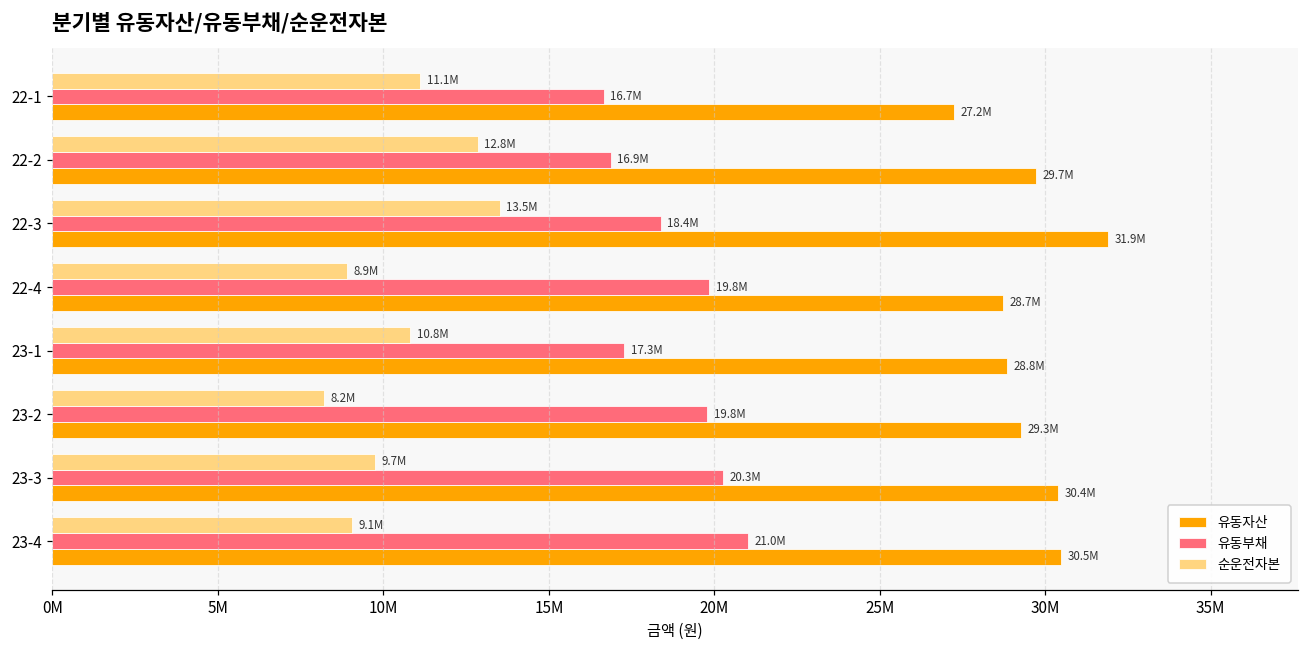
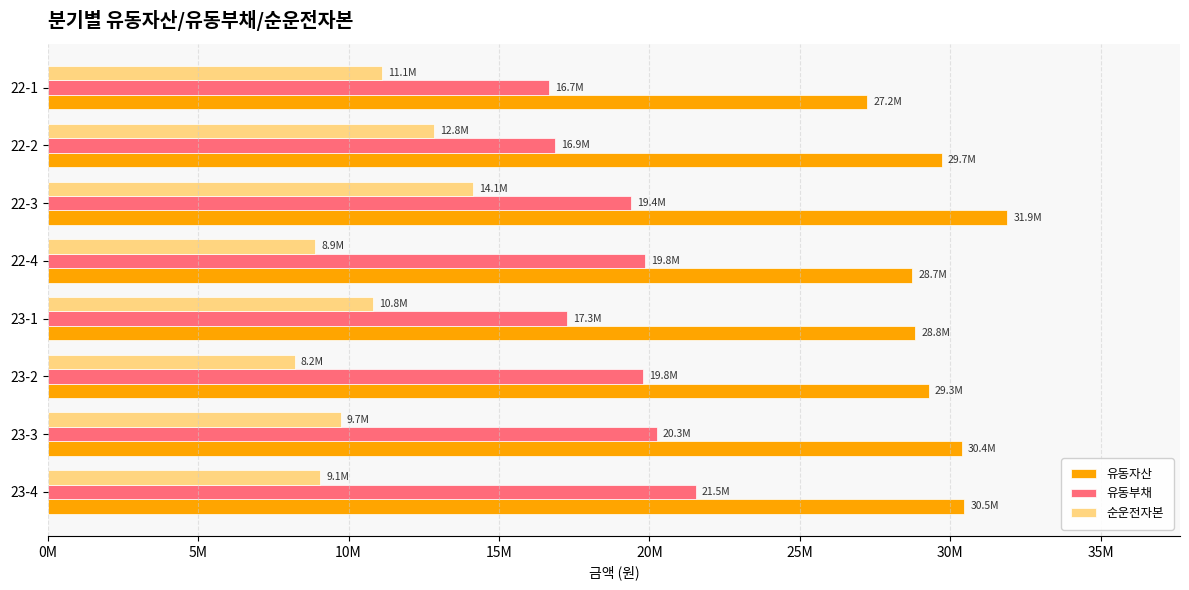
  {
    "유동자산": {
      "22-1": "27.2M",
      "22-2": "29.7M",
      "22-3": "31.9M",
      "22-4": "28.7M",
      "23-1": "28.8M",
      "23-2": "29.3M",
      "23-3": "30.4M",
      "23-4": "30.5M"
    },
    "유동부채": {
      "22-1": "16.7M",
      "22-2": "16.9M",
-     "22-3": "18.4M",
+     "22-3": "19.4M",
      "22-4": "19.8M",
      "23-1": "17.3M",
      "23-2": "19.8M",
      "23-3": "20.3M",
-     "23-4": "21.0M"
+     "23-4": "21.5M"
    },
    "순운전자본": {
      "22-1": "11.1M",
      "22-2": "12.8M",
-     "22-3": "13.5M",
+     "22-3": "14.1M",
      "22-4": "8.9M",
      "23-1": "10.8M",
      "23-2": "8.2M",
      "23-3": "9.7M",
      "23-4": "9.1M"
    }
  }
